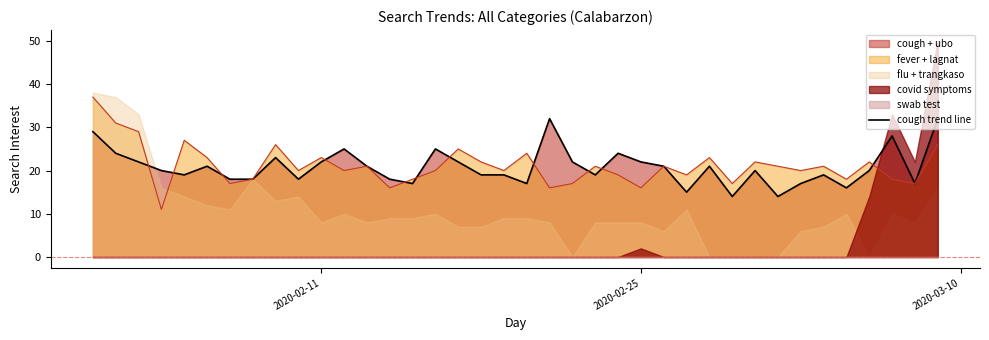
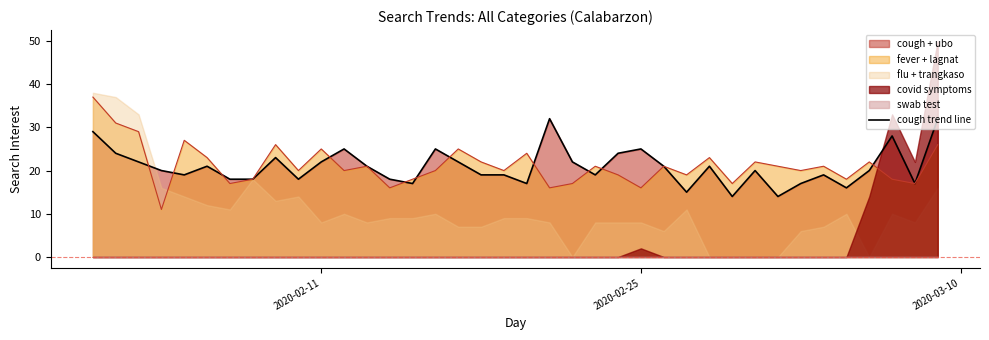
  {
    "cough + ubo": {
      "2020-02-11": 22,
-     "2020-02-25": 22
+     "2020-02-25": 25
    },
    "fever + lagnat": {
-     "2020-02-11": 23,
+     "2020-02-11": 25,
      "2020-02-25": 16
    },
    "covid symptoms": {
      "2020-02-25": 2
    }
  }
